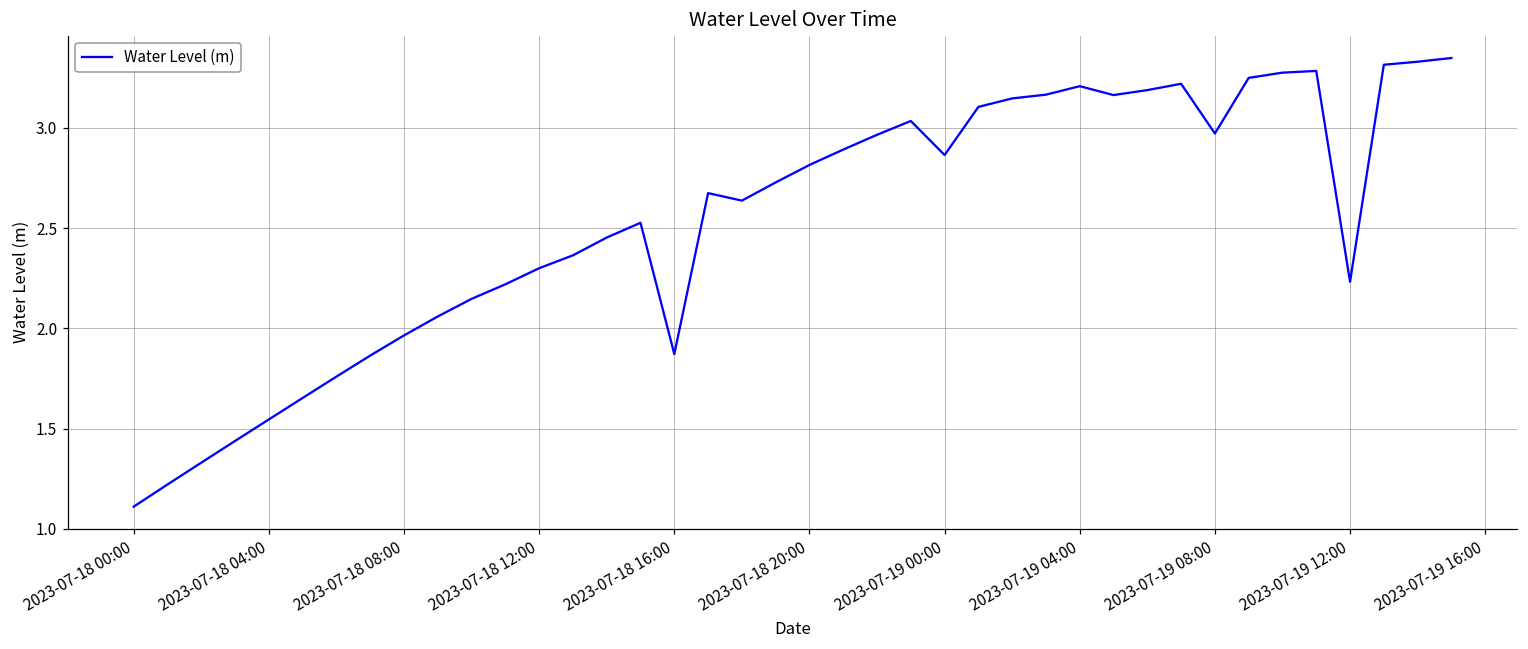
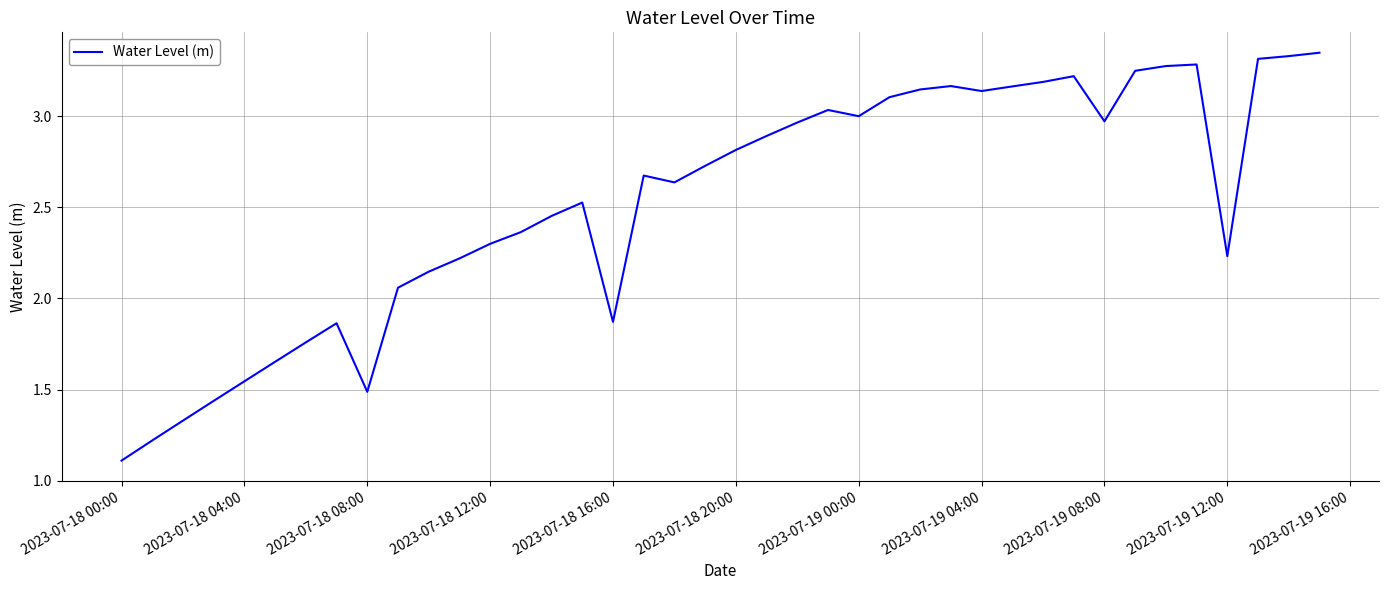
  {
    "2023-07-18 00:00": 1.11,
    "2023-07-18 04:00": 1.55,
-   "2023-07-18 08:00": 1.96,
+   "2023-07-18 08:00": 1.49,
    "2023-07-18 12:00": 2.30,
    "2023-07-18 16:00": 1.87,
    "2023-07-18 20:00": 2.81,
-   "2023-07-19 00:00": 2.86,
-   "2023-07-19 04:00": 3.21,
+   "2023-07-19 00:00": 3.00,
+   "2023-07-19 04:00": 3.14,
    "2023-07-19 08:00": 2.97,
    "2023-07-19 12:00": 2.23
  }
